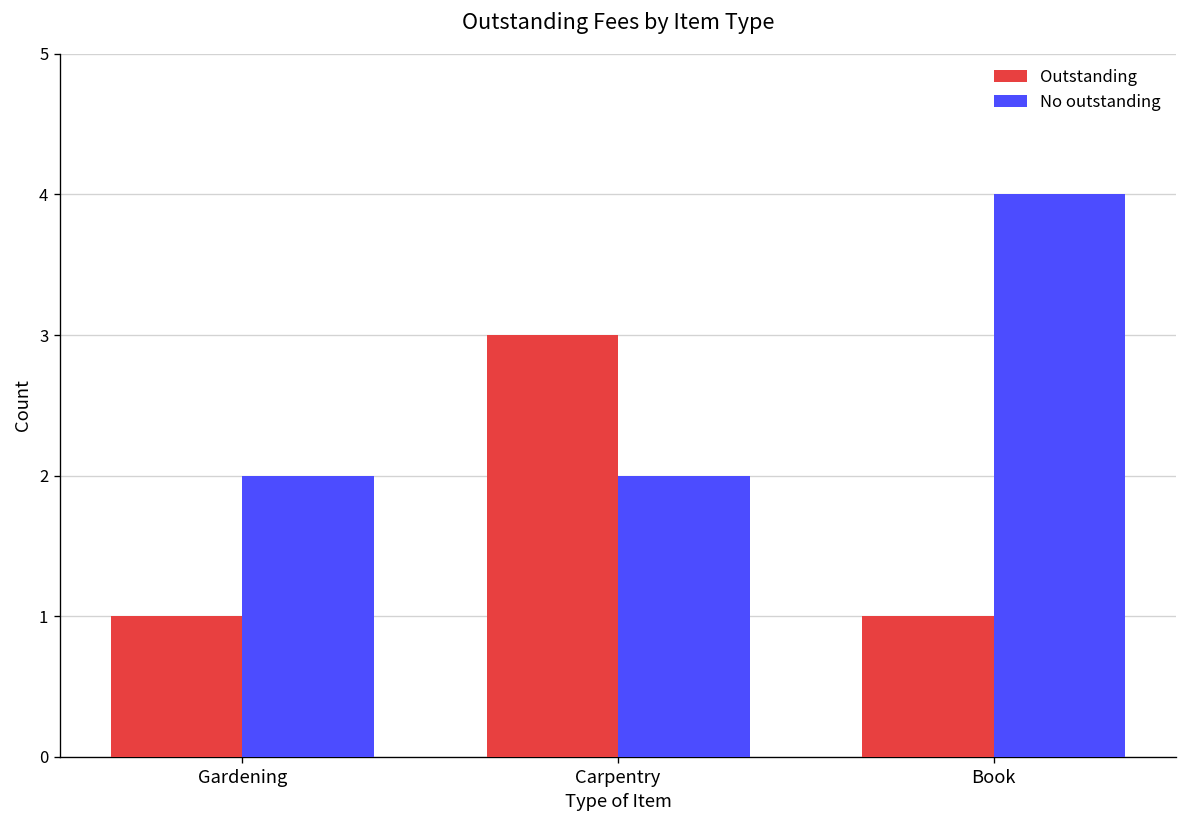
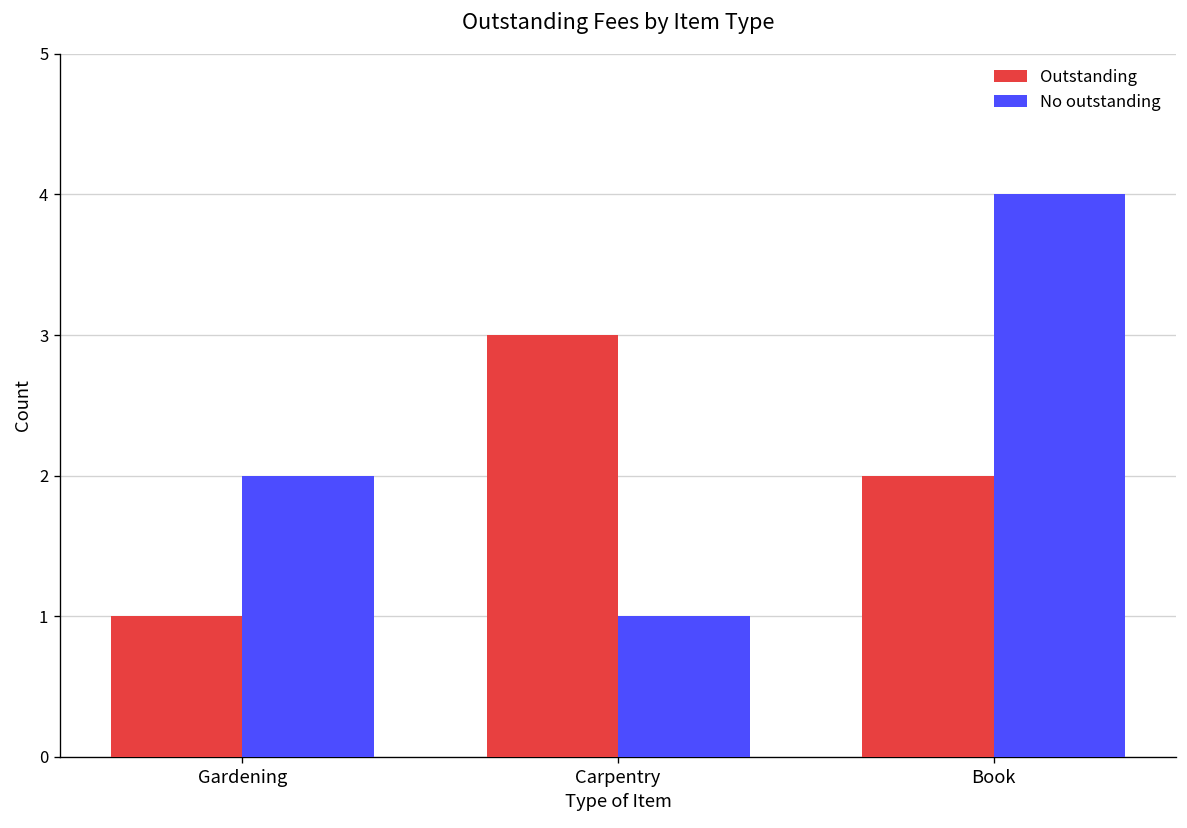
  {
    "Outstanding": {
      "Gardening": 1,
      "Carpentry": 3,
-     "Book": 1
+     "Book": 2
    },
    "No outstanding": {
      "Gardening": 2,
-     "Carpentry": 2,
+     "Carpentry": 1,
      "Book": 4
    }
  }
